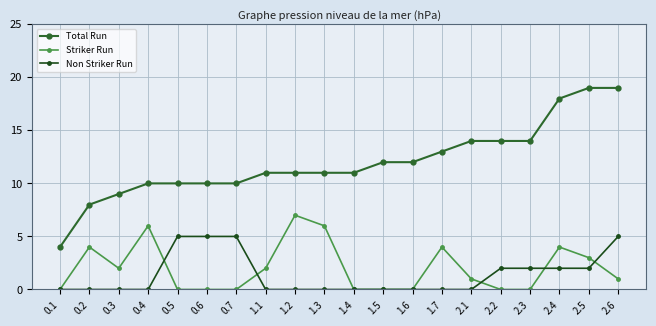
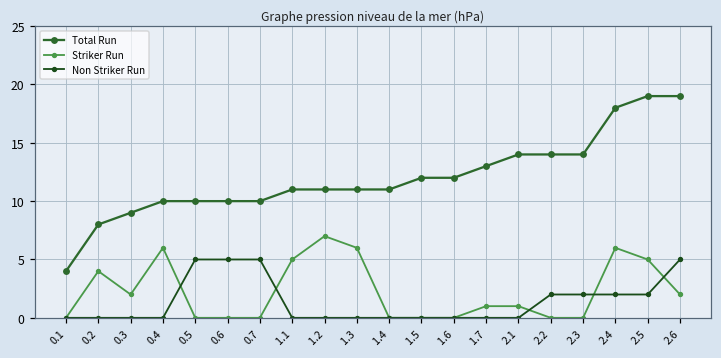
  {
    "Striker Run": {
      "0.2": 4,
      "0.3": 2,
      "0.4": 6,
      "0.5": 0,
      "0.6": 0,
      "0.7": 0,
-     "1.1": 2,
+     "1.1": 5,
      "1.2": 7,
      "1.3": 6,
-     "1.7": 4,
+     "1.7": 1,
      "2.1": 1,
      "2.2": 0,
      "2.3": 0,
-     "2.4": 4,
-     "2.5": 3,
-     "2.6": 1
+     "2.4": 6,
+     "2.5": 5,
+     "2.6": 2
    }
  }
